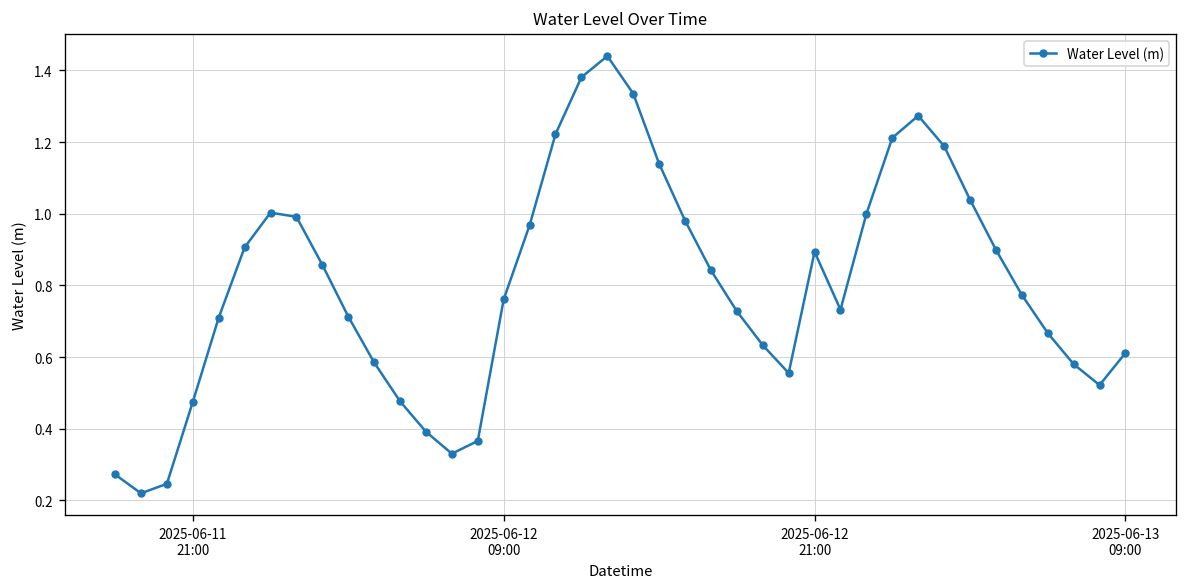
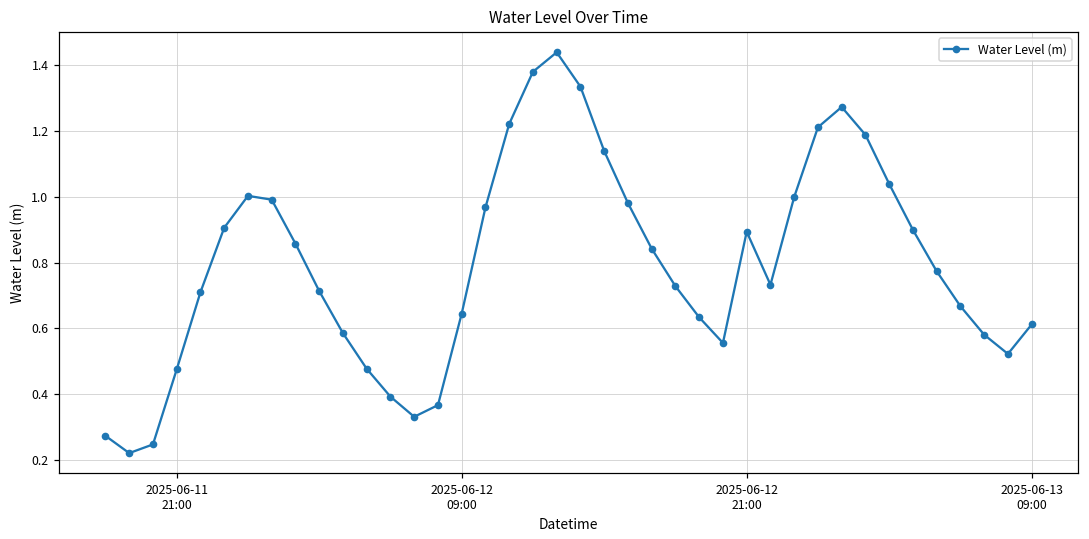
  {
    "2025-06-11 21:00": 0.47,
-   "2025-06-12 09:00": 0.76,
+   "2025-06-12 09:00": 0.64,
    "2025-06-12 21:00": 0.89,
    "2025-06-13 09:00": 0.61
  }
